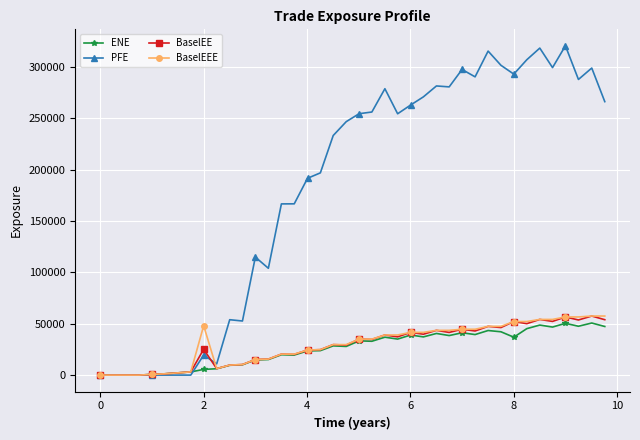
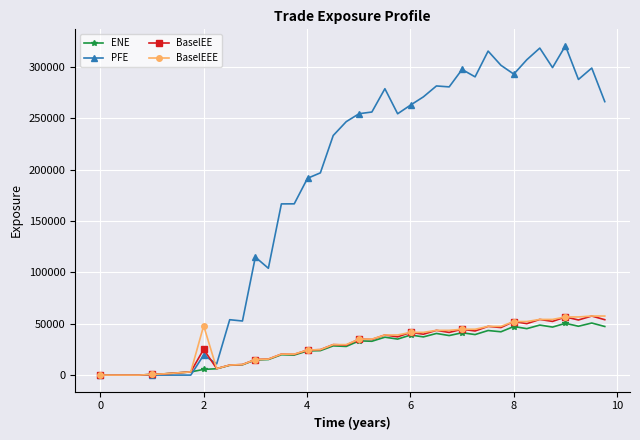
  {
    "ENE": {
      "2": 6000,
      "6": 39000,
-     "8": 37000
+     "8": 47000
    },
    "PFE": {
      "2": 20000,
      "6": 263000,
      "8": 293000
    },
    "BaselEE": {
      "2": 25000
    },
    "BaselEEE": {
      "2": 48000
    }
  }
